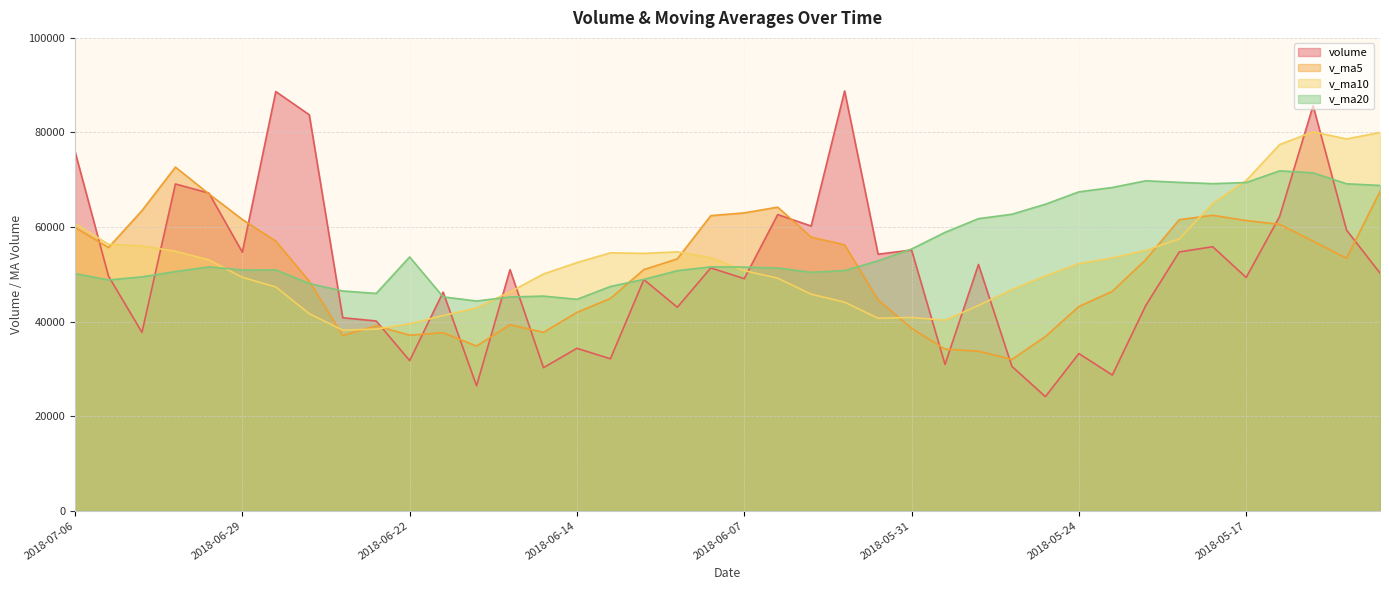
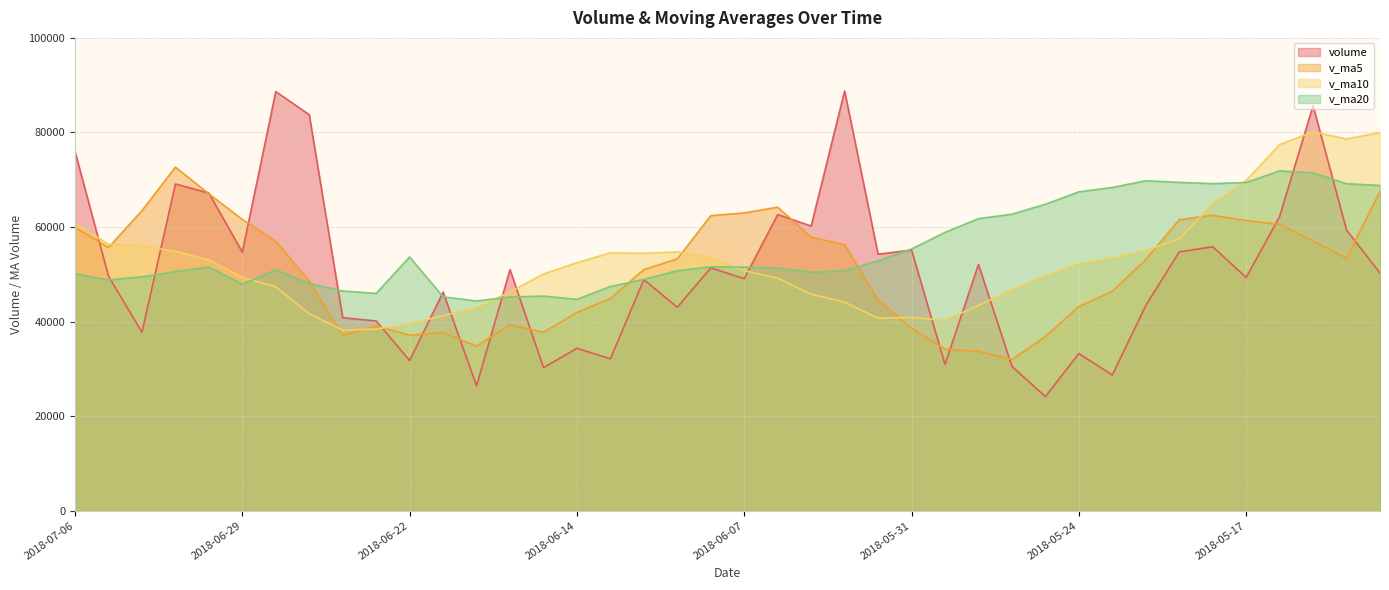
  {
    "v_ma20": {
      "2018-07-06": 50000,
-     "2018-06-29": 51000,
+     "2018-06-29": 48000,
      "2018-06-22": 54000,
      "2018-06-14": 45000,
      "2018-06-07": 52000,
      "2018-05-24": 67000
    }
  }
